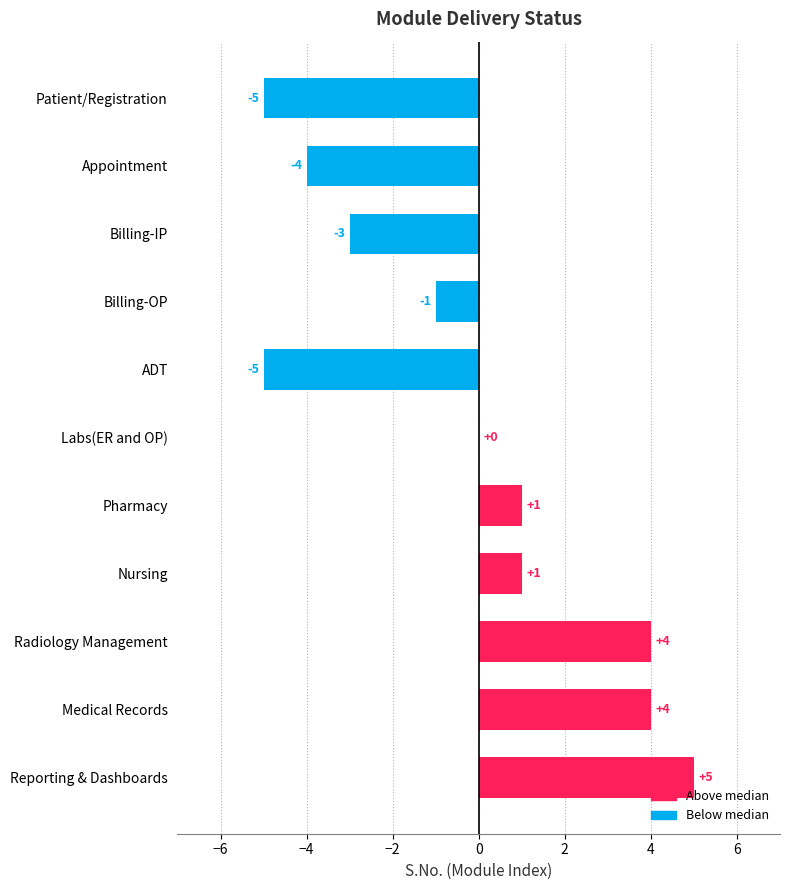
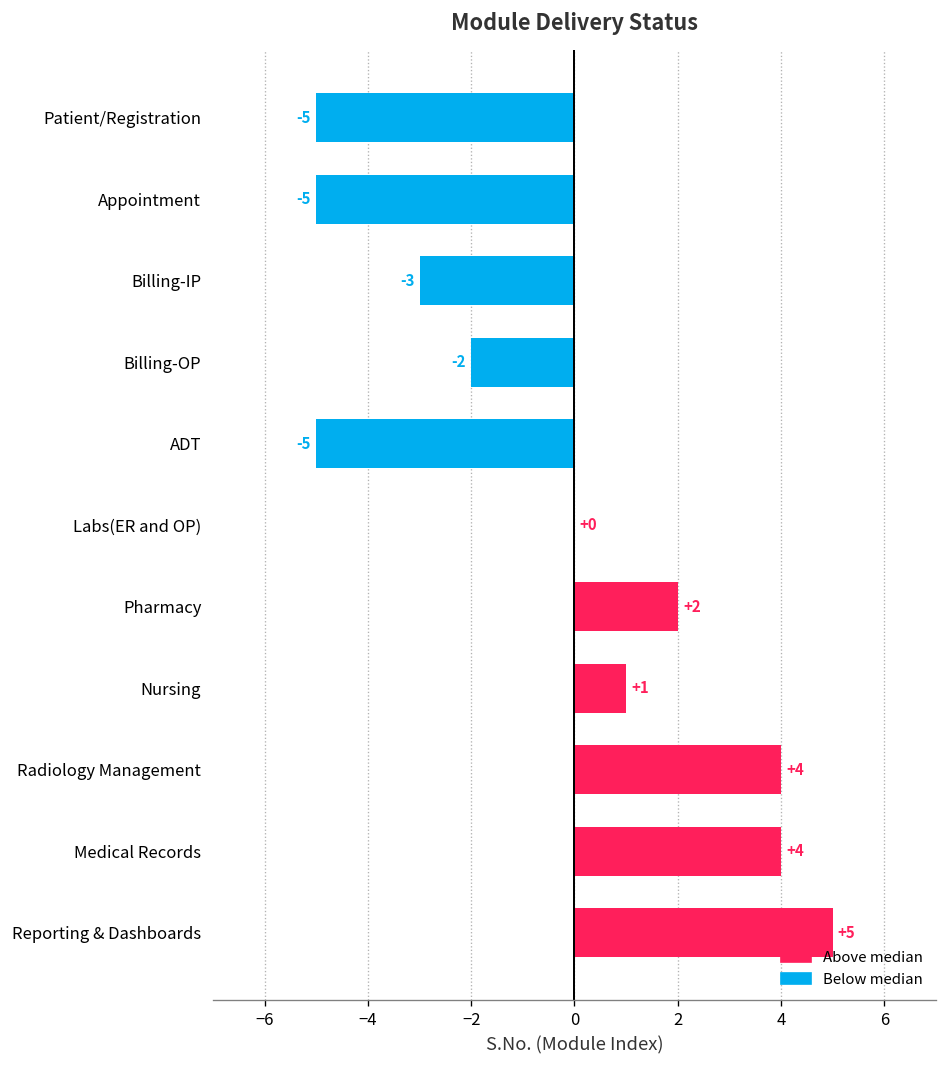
  {
    "Patient/Registration": "-5",
-   "Appointment": "-4",
+   "Appointment": "-5",
    "Billing-IP": "-3",
-   "Billing-OP": "-1",
+   "Billing-OP": "-2",
    "ADT": "-5",
    "Labs(ER and OP)": "+0",
-   "Pharmacy": "+1",
+   "Pharmacy": "+2",
    "Nursing": "+1",
    "Radiology Management": "+4",
    "Medical Records": "+4",
    "Reporting & Dashboards": "+5"
  }
